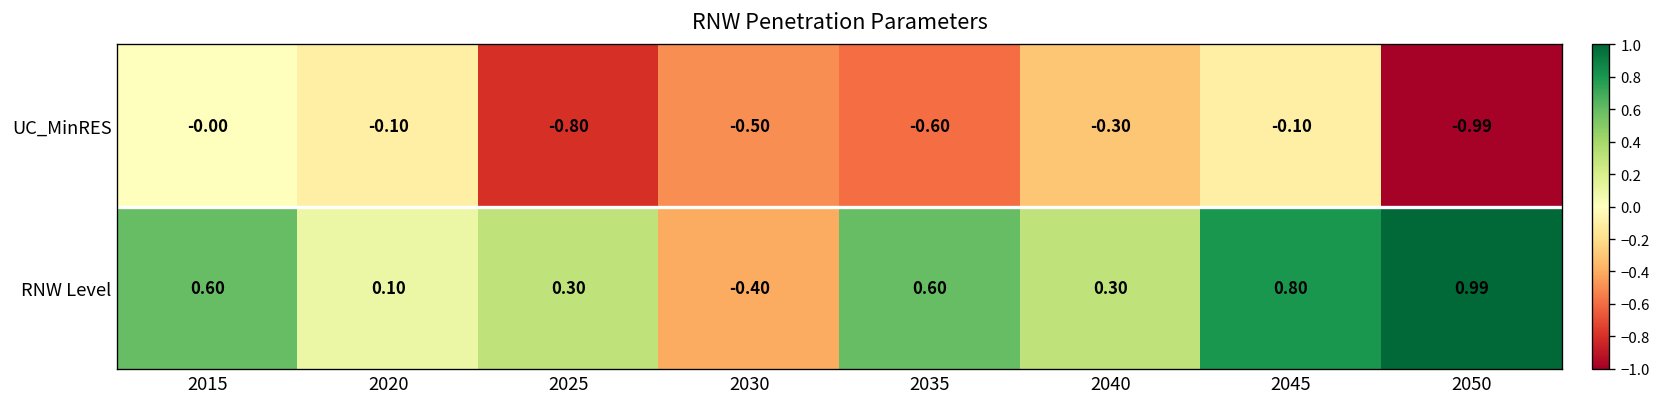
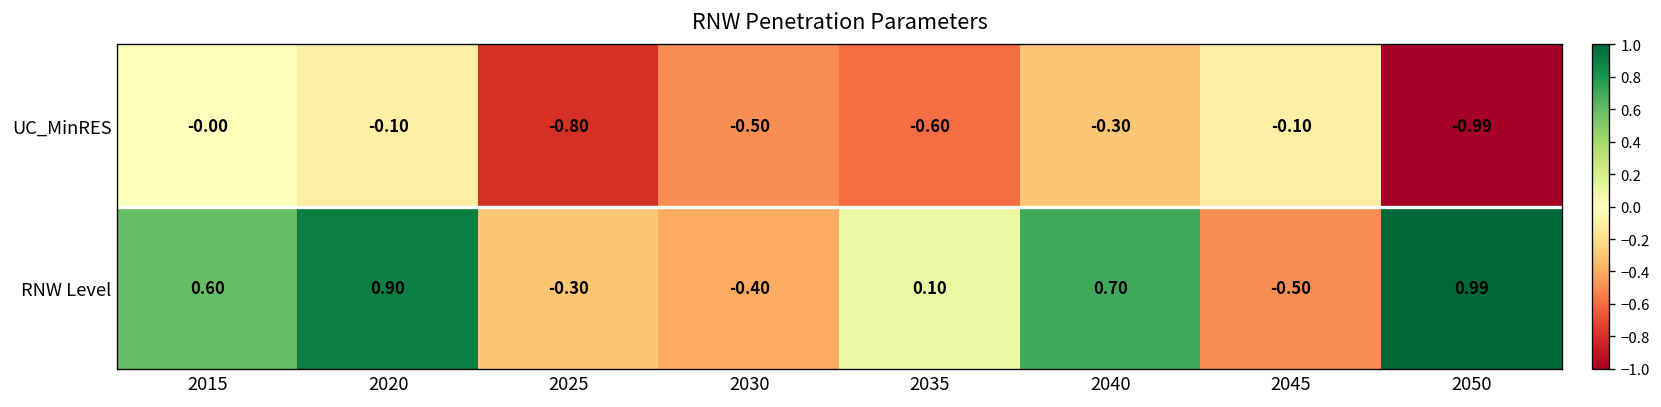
  {
    "UC_MinRES": {
      "2015": -0.00,
      "2020": -0.10,
      "2025": -0.80,
      "2030": -0.50,
      "2035": -0.60,
      "2040": -0.30,
      "2045": -0.10,
      "2050": -0.99
    },
    "RNW Level": {
      "2015": 0.60,
-     "2020": 0.10,
-     "2025": 0.30,
+     "2020": 0.90,
+     "2025": -0.30,
      "2030": -0.40,
-     "2035": 0.60,
-     "2040": 0.30,
-     "2045": 0.80,
+     "2035": 0.10,
+     "2040": 0.70,
+     "2045": -0.50,
      "2050": 0.99
    }
  }
